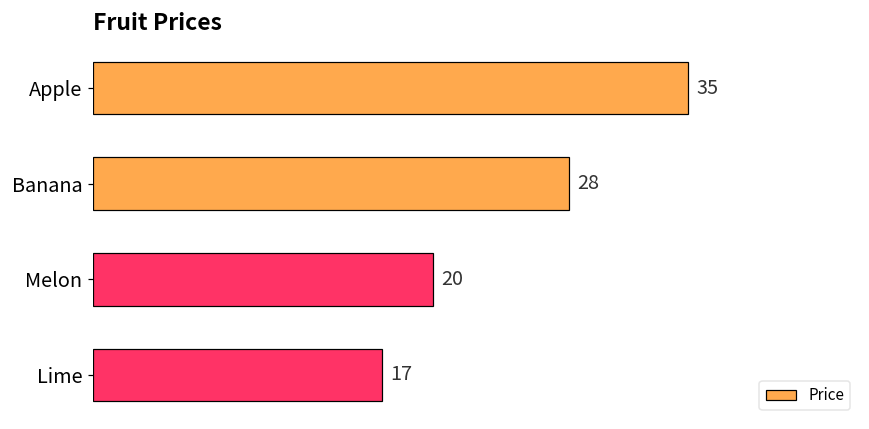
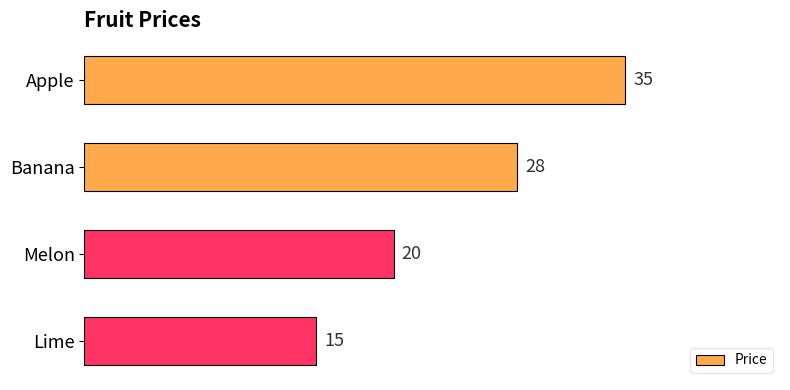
  {
    "Apple": 35,
    "Banana": 28,
    "Melon": 20,
-   "Lime": 17
+   "Lime": 15
  }
